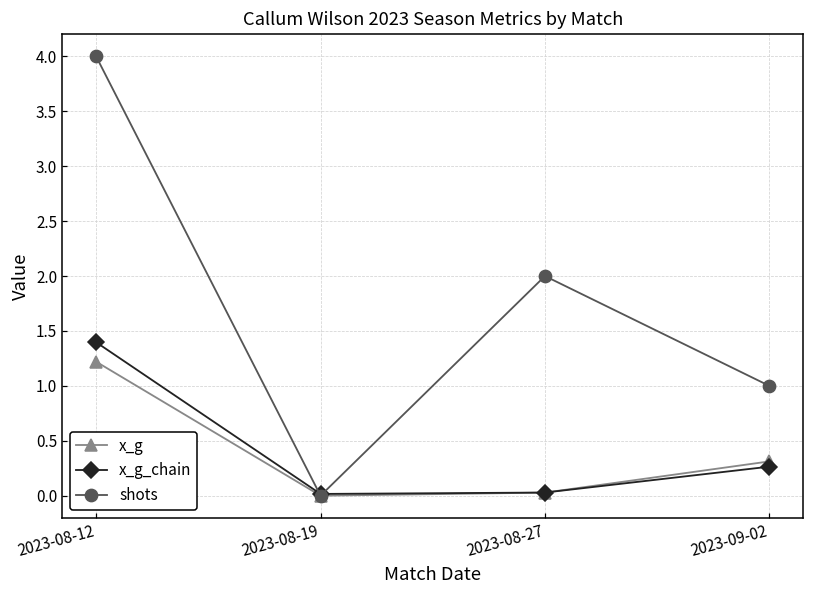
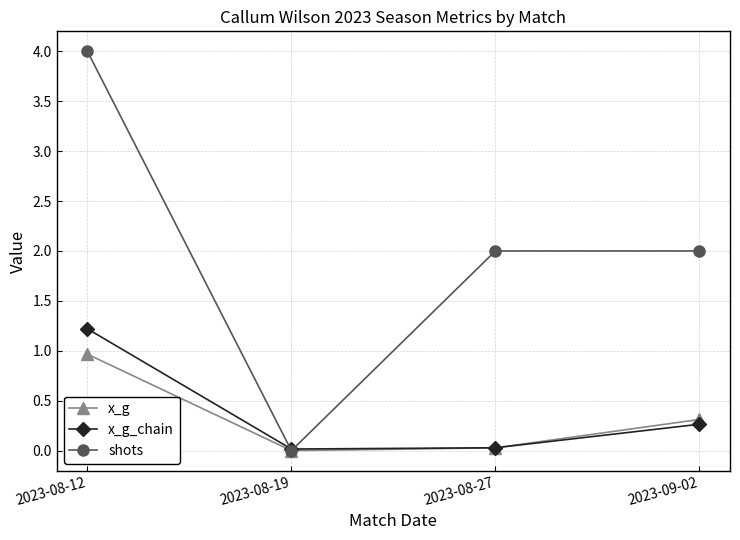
  {
    "x_g": {
-     "2023-08-12": 1.2,
+     "2023-08-12": 1.0,
      "2023-09-02": 0.3
    },
    "x_g_chain": {
-     "2023-08-12": 1.4,
+     "2023-08-12": 1.2,
      "2023-09-02": 0.3
    },
    "shots": {
      "2023-08-12": 4,
      "2023-08-27": 2,
-     "2023-09-02": 1
+     "2023-09-02": 2
    }
  }
